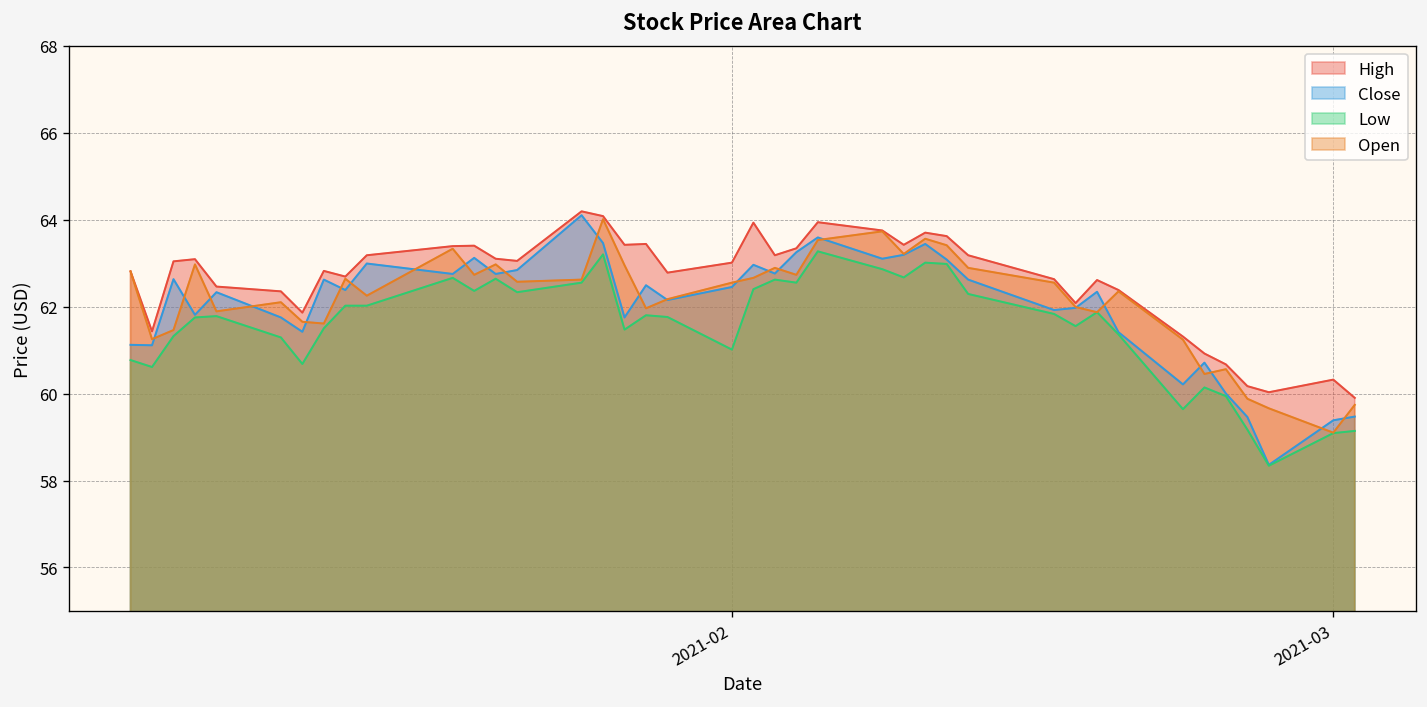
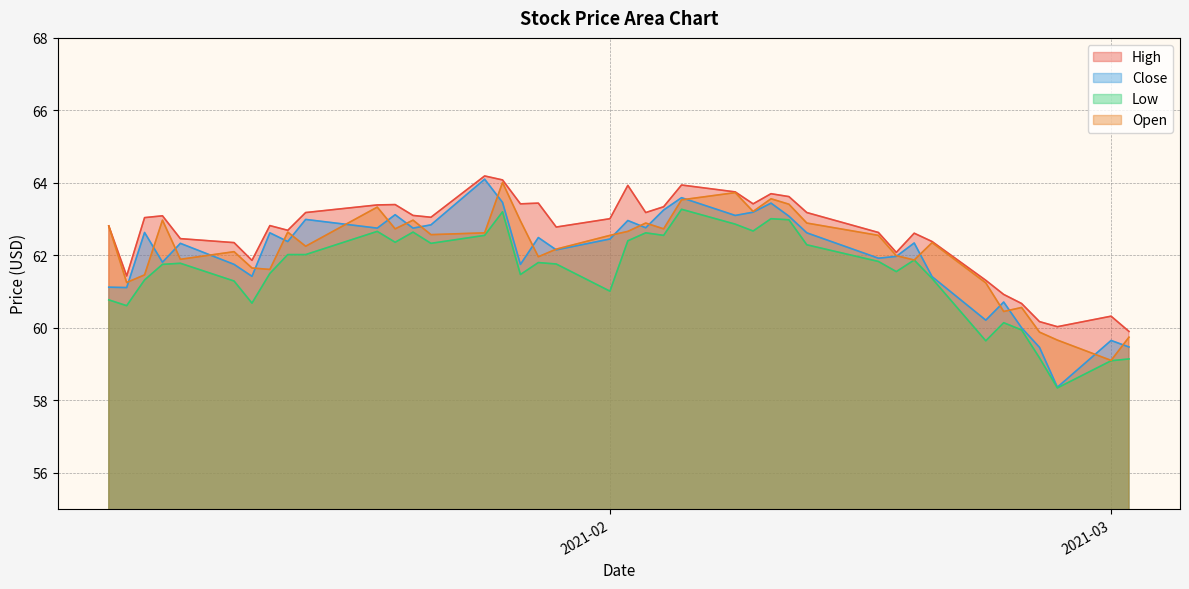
  {
    "Close": {
      "2021-02": 62.5,
-     "2021-03": 59.4
+     "2021-03": 59.7
    },
    "Low": {
      "2021-02": 61.0
    }
  }
